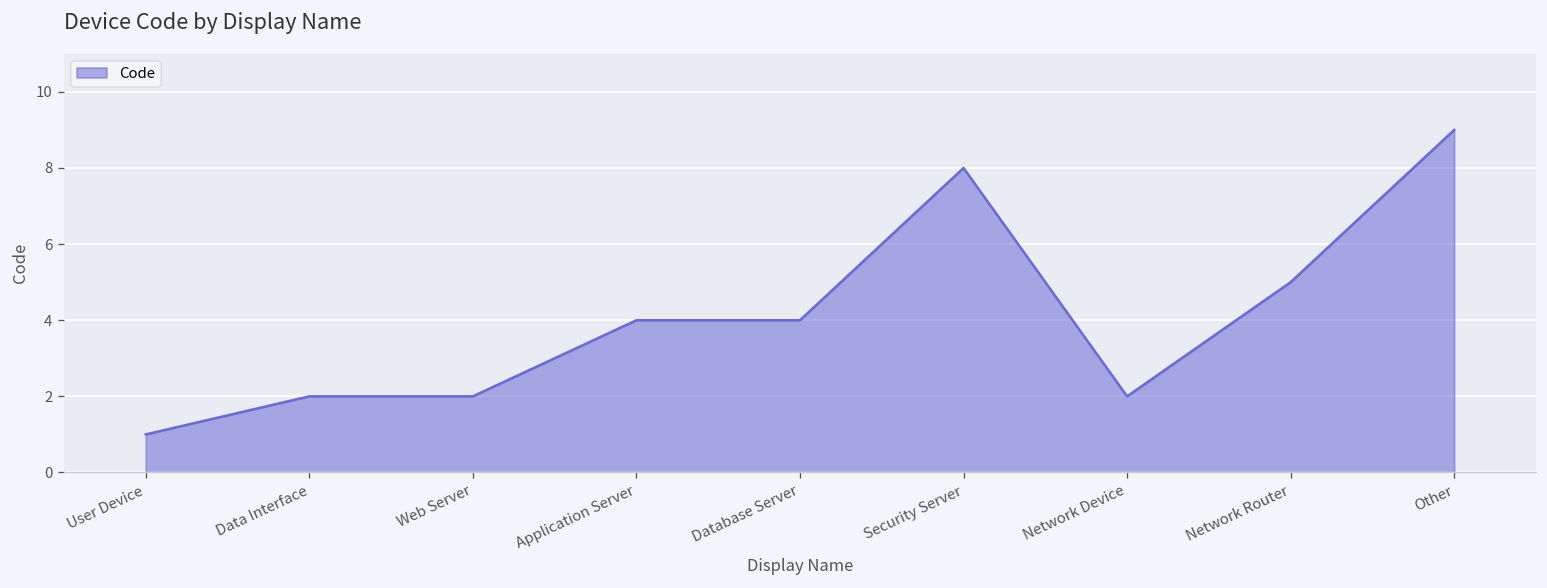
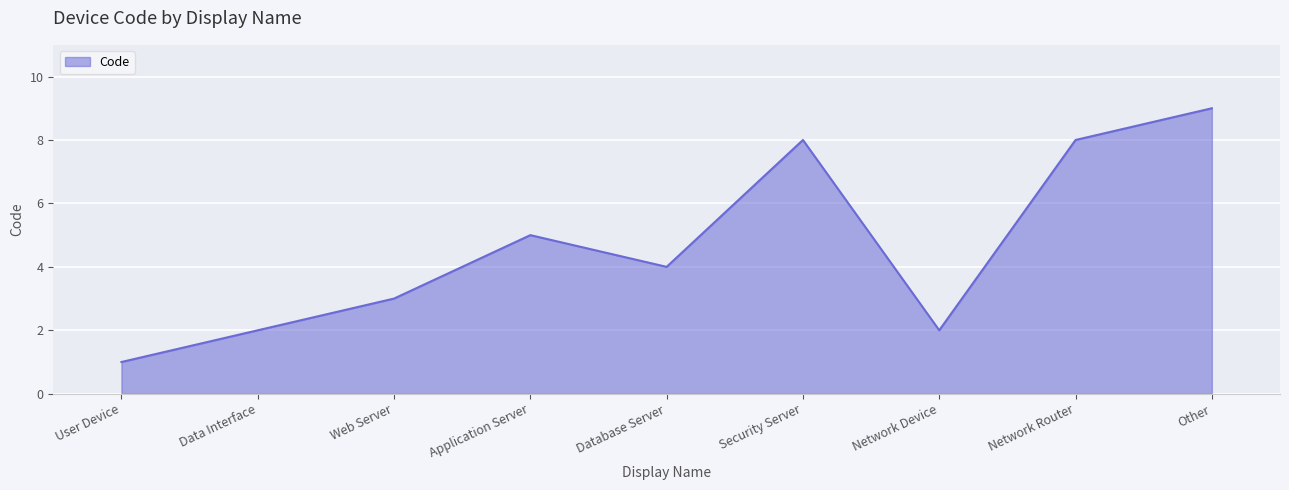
  {
    "User Device": 1,
    "Data Interface": 2,
-   "Web Server": 2,
-   "Application Server": 4,
+   "Web Server": 3,
+   "Application Server": 5,
    "Database Server": 4,
    "Security Server": 8,
    "Network Device": 2,
-   "Network Router": 5,
+   "Network Router": 8,
    "Other": 9
  }
